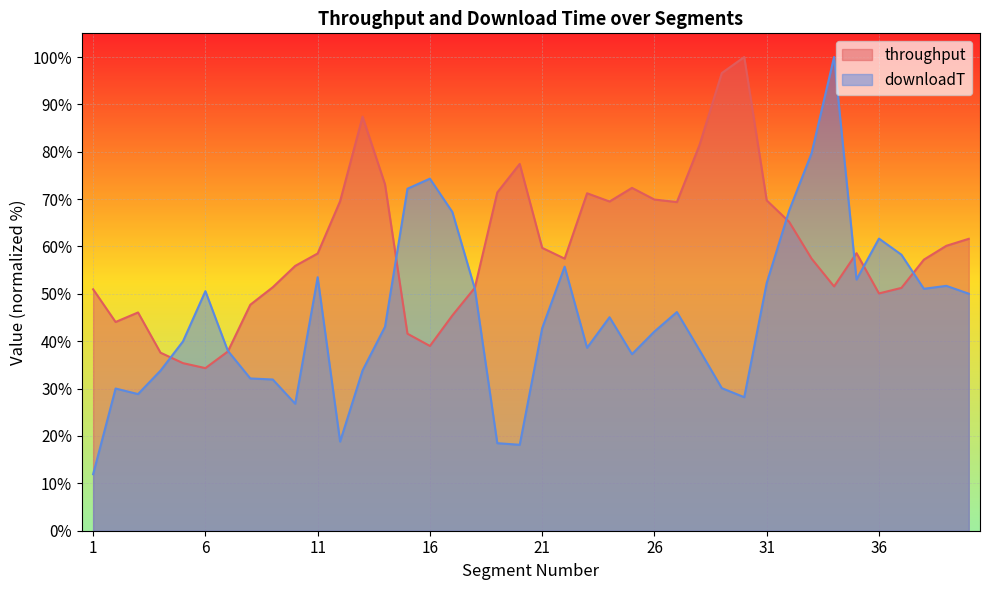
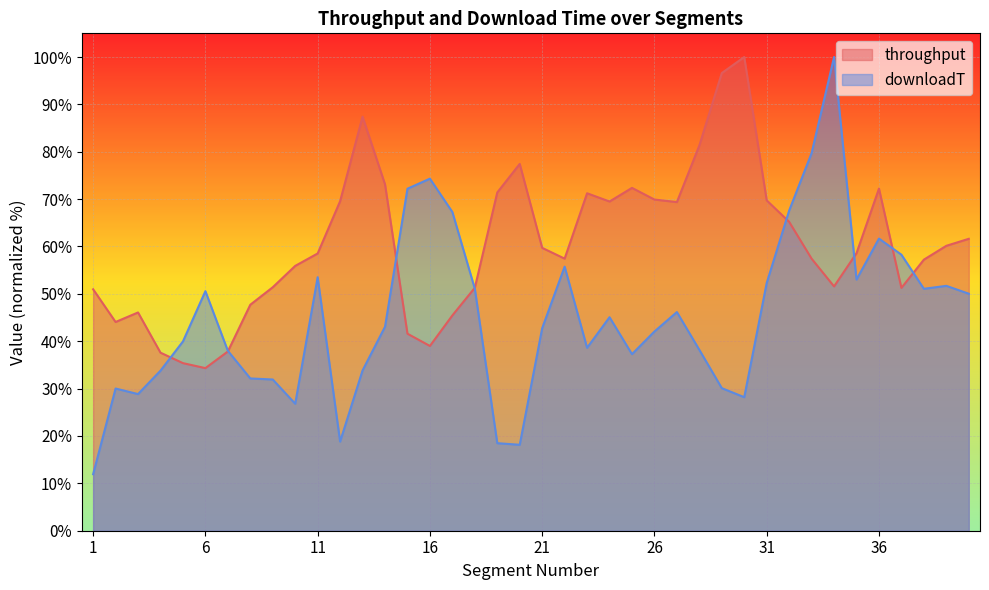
  {
    "throughput": {
      "1": "51%",
      "6": "34%",
      "11": "59%",
      "16": "39%",
      "21": "60%",
      "26": "70%",
      "31": "70%",
-     "36": "50%"
+     "36": "72%"
    },
    "downloadT": {
      "1": "12%",
      "6": "51%",
      "11": "54%",
      "16": "74%",
      "21": "43%",
      "26": "42%",
      "31": "52%",
      "36": "62%"
    }
  }
